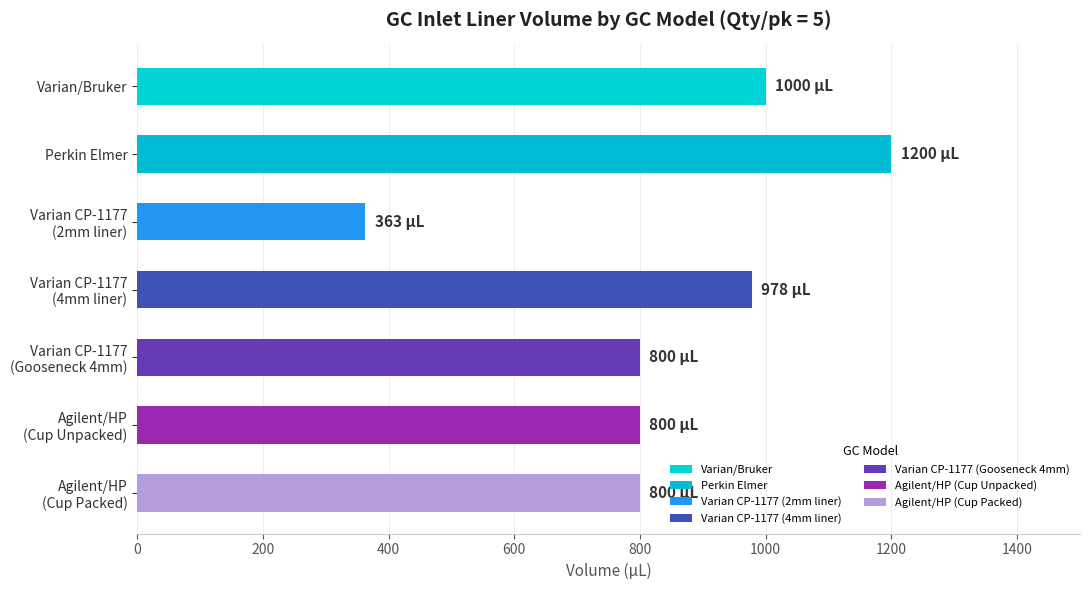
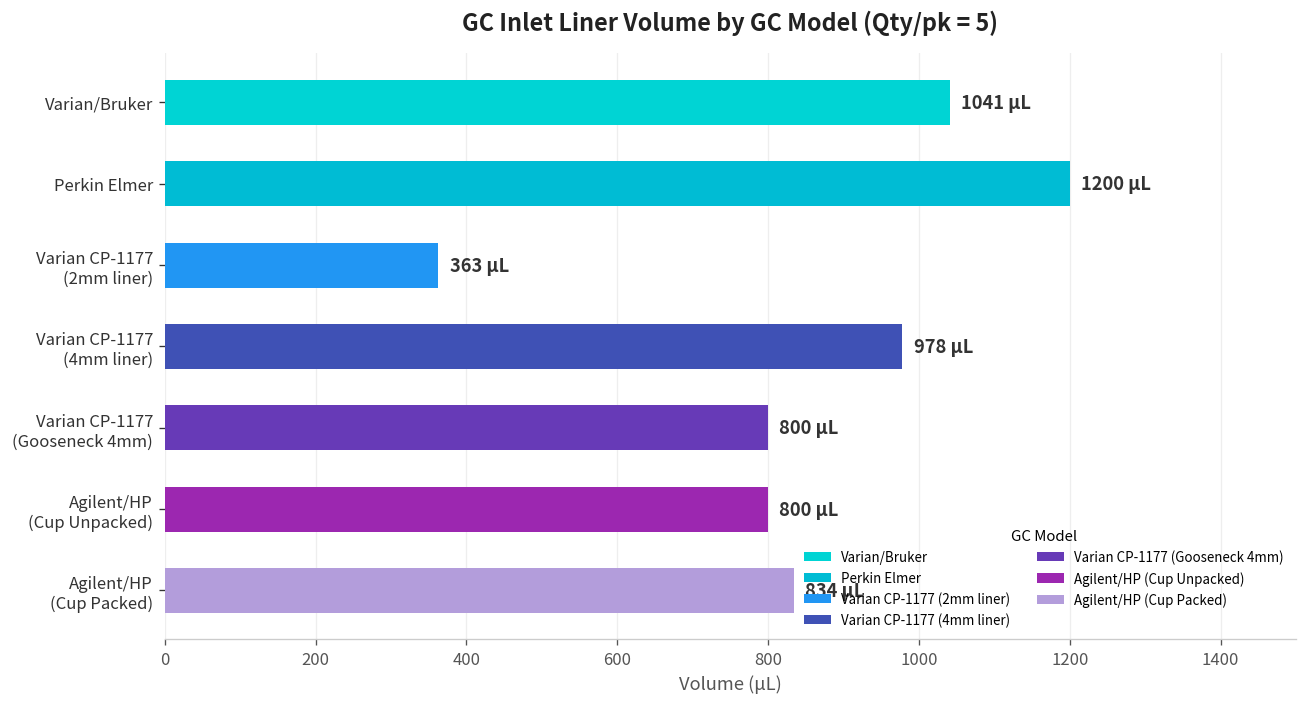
  {
-   "Varian/Bruker": 1000,
+   "Varian/Bruker": 1041,
    "Perkin Elmer": 1200,
    "Varian CP-1177 (2mm liner)": 363,
    "Varian CP-1177 (4mm liner)": 978,
    "Varian CP-1177 (Gooseneck 4mm)": 800,
    "Agilent/HP (Cup Unpacked)": 800,
-   "Agilent/HP (Cup Packed)": 800
+   "Agilent/HP (Cup Packed)": 834
  }
